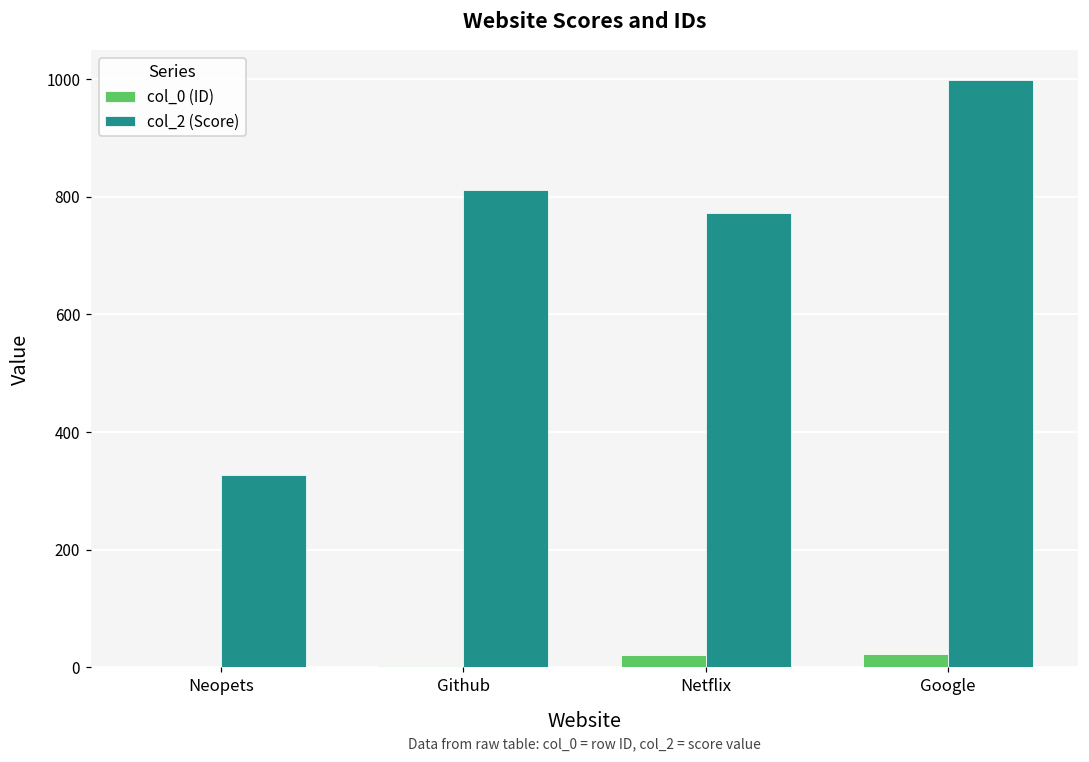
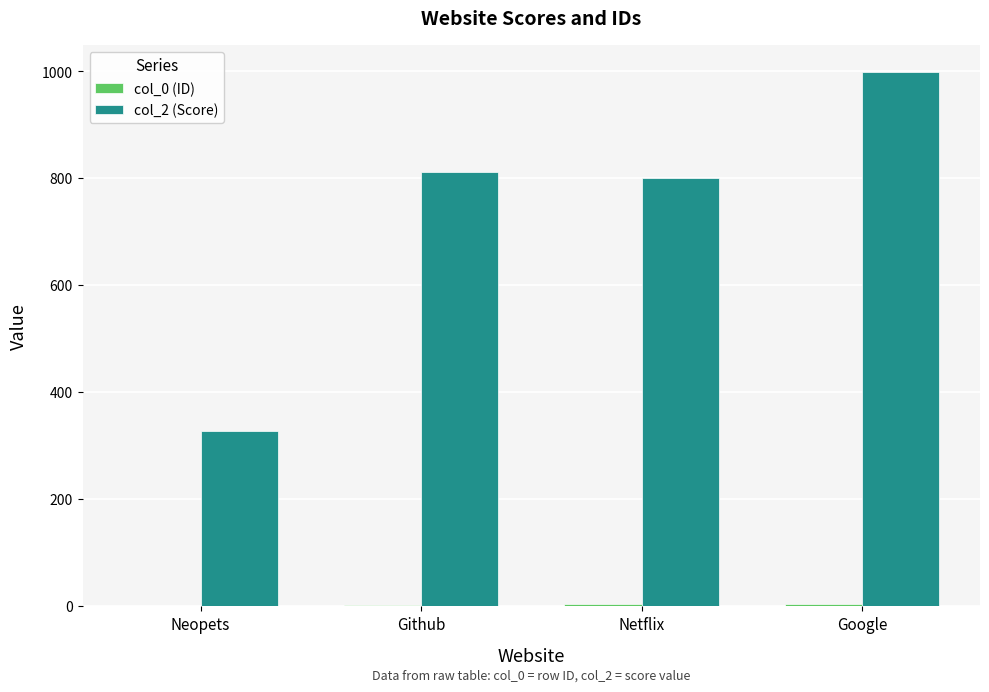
  {
    "col_0 (ID)": {
-     "Netflix": 20,
-     "Google": 20
+     "Netflix": 0,
+     "Google": 0
    },
    "col_2 (Score)": {
      "Neopets": 330,
      "Github": 810,
-     "Netflix": 770,
+     "Netflix": 800,
      "Google": 1000
    }
  }
